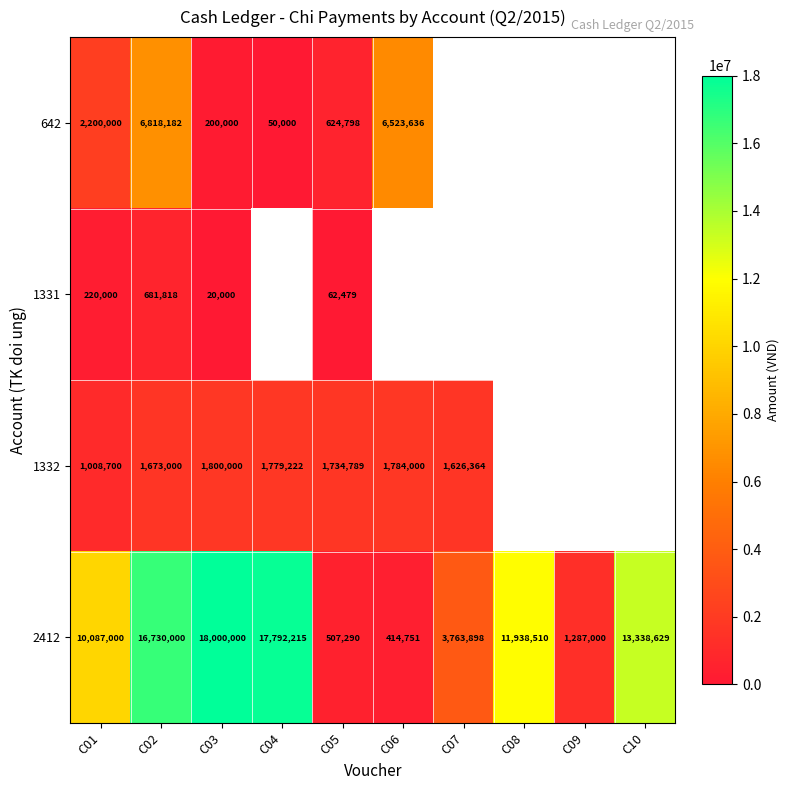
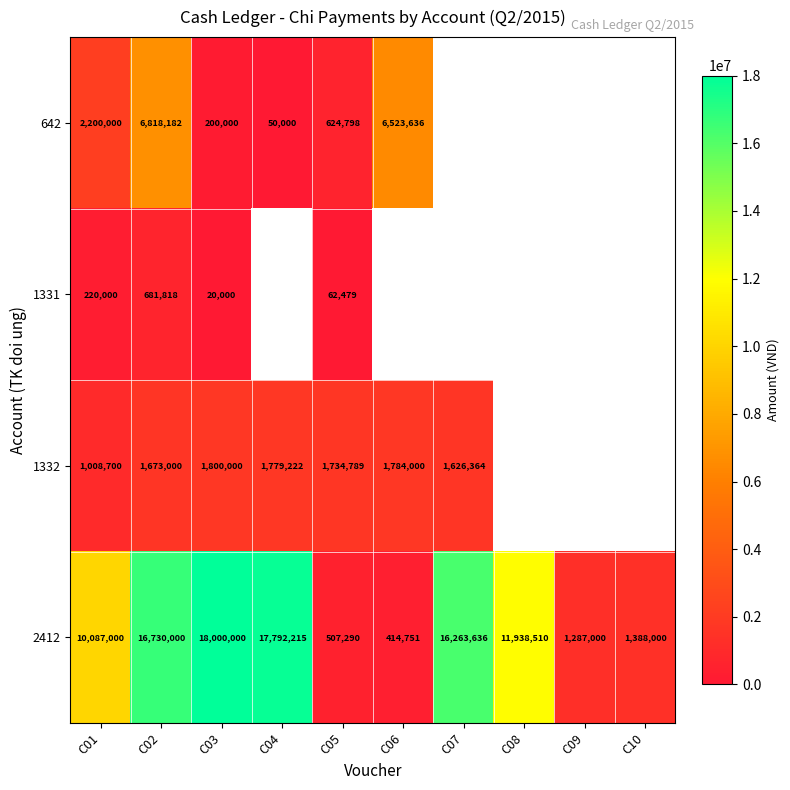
  {
    "642": {
      "C01": "2,200,000",
      "C02": "6,818,182",
      "C03": "200,000",
      "C04": "50,000",
      "C05": "624,798",
      "C06": "6,523,636"
    },
    "1331": {
      "C01": "220,000",
      "C02": "681,818",
      "C03": "20,000",
      "C05": "62,479"
    },
    "1332": {
      "C01": "1,008,700",
      "C02": "1,673,000",
      "C03": "1,800,000",
      "C04": "1,779,222",
      "C05": "1,734,789",
      "C06": "1,784,000",
      "C07": "1,626,364"
    },
    "2412": {
      "C01": "10,087,000",
      "C02": "16,730,000",
      "C03": "18,000,000",
      "C04": "17,792,215",
      "C05": "507,290",
      "C06": "414,751",
-     "C07": "3,763,898",
+     "C07": "16,263,636",
      "C08": "11,938,510",
      "C09": "1,287,000",
-     "C10": "13,338,629"
+     "C10": "1,388,000"
    }
  }
